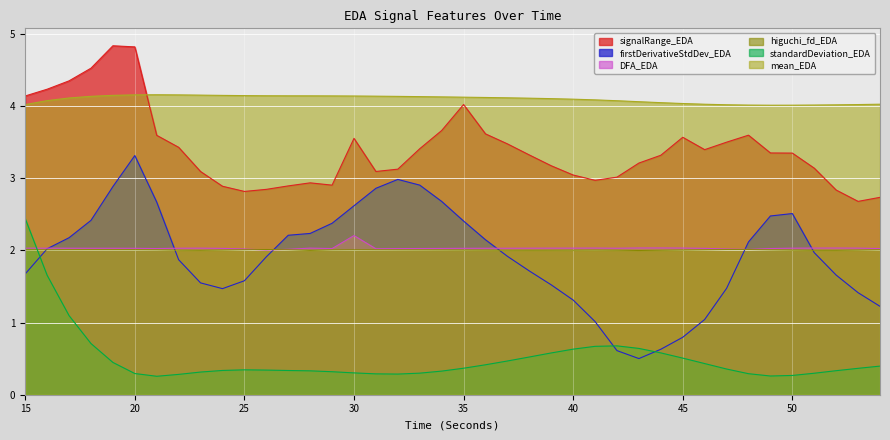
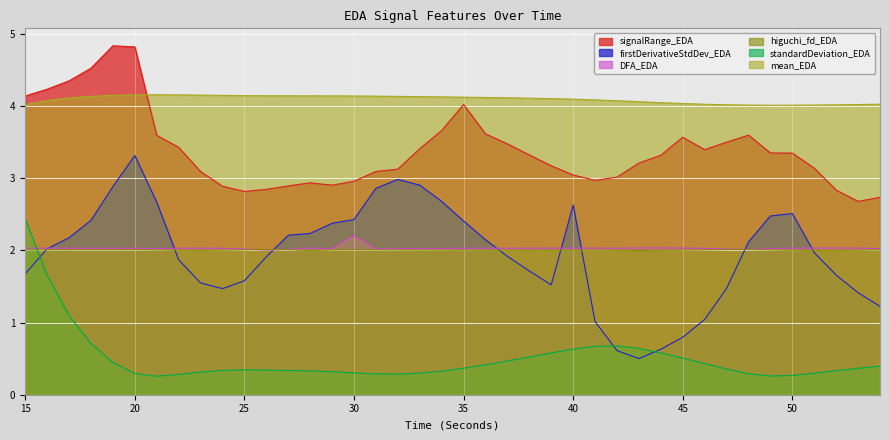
  {
    "signalRange_EDA": {
      "15": 4.1,
      "20": 4.8,
      "25": 2.8,
-     "30": 3.6,
+     "30": 3.0,
      "35": 4.0,
      "40": 3.0,
      "45": 3.6,
      "50": 3.3
    },
    "firstDerivativeStdDev_EDA": {
      "15": 1.7,
      "20": 3.3,
      "25": 1.6,
-     "30": 2.6,
+     "30": 2.4,
      "35": 2.4,
-     "40": 1.3,
+     "40": 2.6,
      "45": 0.8,
      "50": 2.5
    },
    "DFA_EDA": {
      "30": 2.2
    },
    "standardDeviation_EDA": {
      "15": 2.4,
      "20": 0.3,
      "25": 0.3,
      "30": 0.3,
      "35": 0.4,
      "40": 0.6,
      "45": 0.5,
      "50": 0.3
    }
  }
